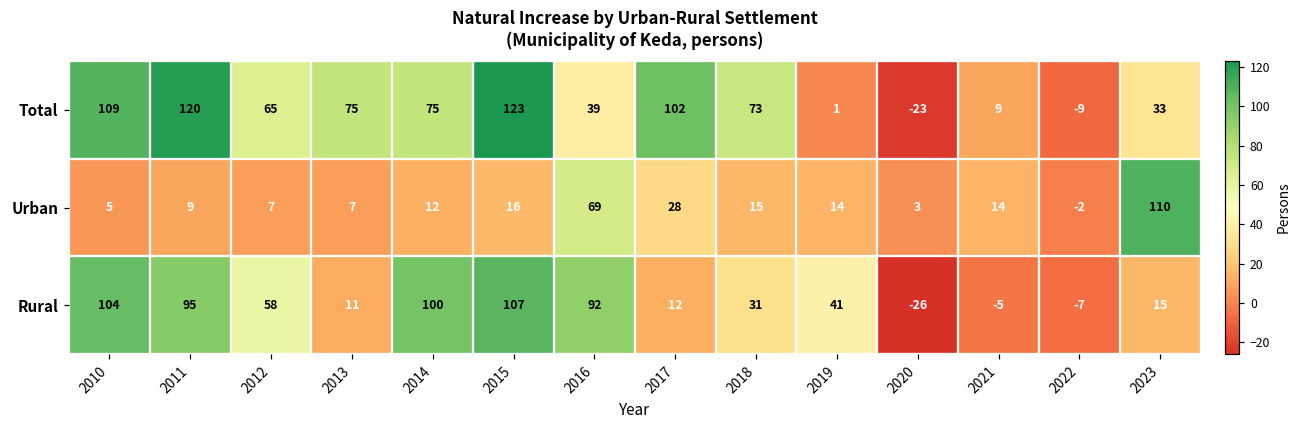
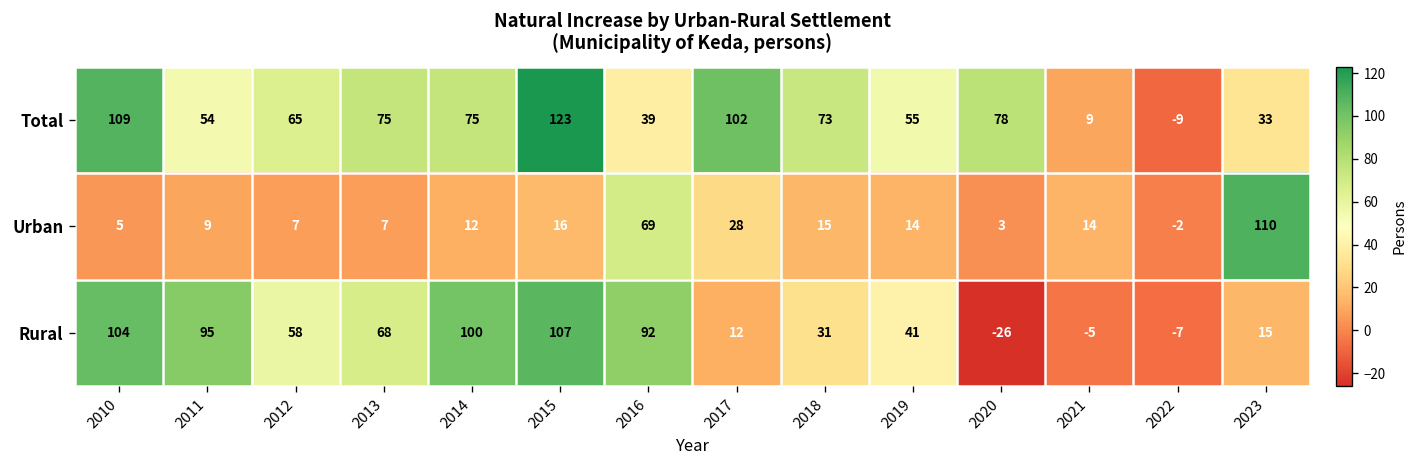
  {
    "Total": {
      "2010": 109,
-     "2011": 120,
+     "2011": 54,
      "2012": 65,
      "2013": 75,
      "2014": 75,
      "2015": 123,
      "2016": 39,
      "2017": 102,
      "2018": 73,
-     "2019": 1,
-     "2020": -23,
+     "2019": 55,
+     "2020": 78,
      "2021": 9,
      "2022": -9,
      "2023": 33
    },
    "Urban": {
      "2010": 5,
      "2011": 9,
      "2012": 7,
      "2013": 7,
      "2014": 12,
      "2015": 16,
      "2016": 69,
      "2017": 28,
      "2018": 15,
      "2019": 14,
      "2020": 3,
      "2021": 14,
      "2022": -2,
      "2023": 110
    },
    "Rural": {
      "2010": 104,
      "2011": 95,
      "2012": 58,
-     "2013": 11,
+     "2013": 68,
      "2014": 100,
      "2015": 107,
      "2016": 92,
      "2017": 12,
      "2018": 31,
      "2019": 41,
      "2020": -26,
      "2021": -5,
      "2022": -7,
      "2023": 15
    }
  }
